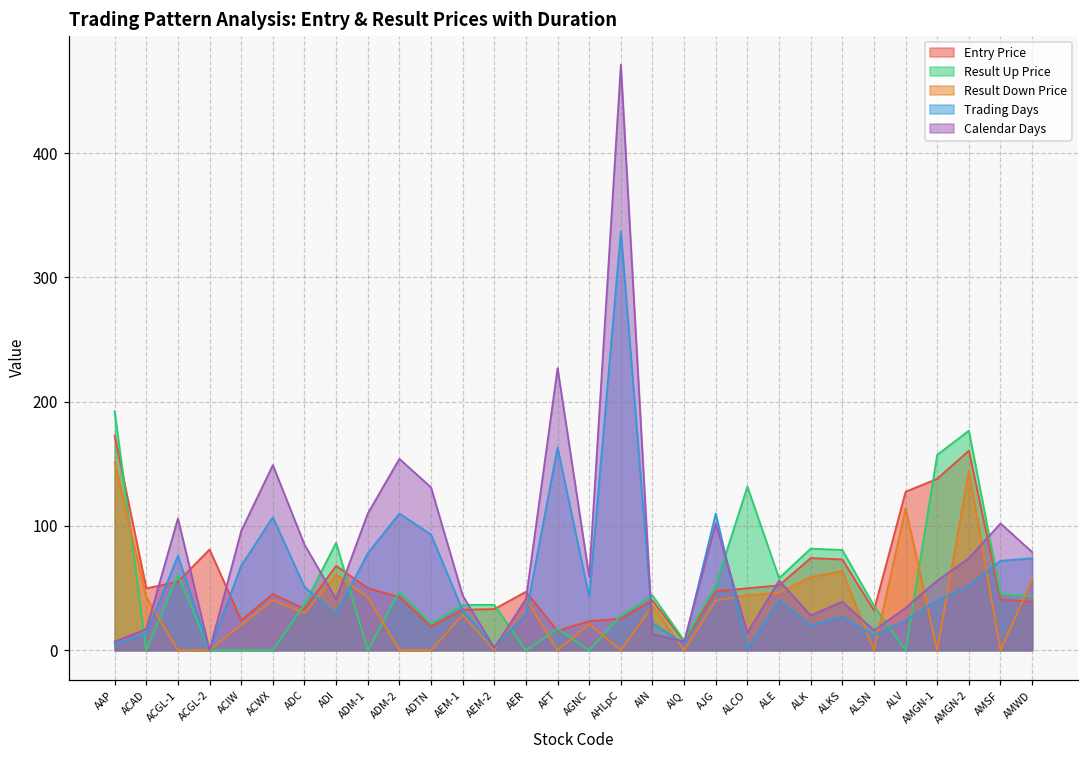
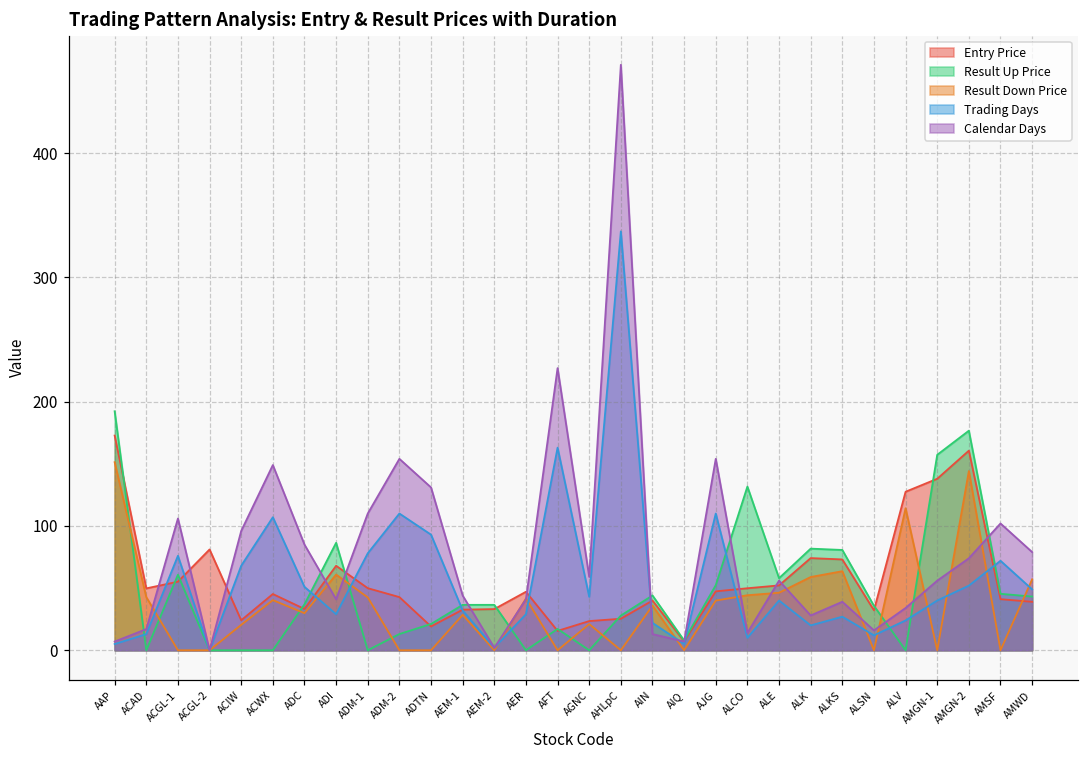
  {
    "Result Up Price": {
      "AAP": 192,
      "ACAD": 0,
      "ACGL-1": 61,
      "ACIW": 0,
      "ACWX": 0,
      "ADC": 37,
      "ADI": 86,
      "ADM-1": 0,
-     "ADM-2": 47,
+     "ADM-2": 13,
      "AEM-1": 37,
      "AEM-2": 37,
      "AER": 0,
      "AGNC": 0,
      "AHLpC": 28,
      "AIN": 44,
      "AJG": 52,
      "ALCO": 132,
      "ALK": 82,
      "ALKS": 81,
      "ALSN": 36,
      "ALV": 0,
      "AMGN-1": 157,
      "AMGN-2": 177,
      "AMSF": 45,
      "AMWD": 43
    },
    "Trading Days": {
      "ACAD": 13,
      "ACGL-1": 76,
      "ACIW": 68,
      "ACWX": 107,
      "ADC": 51,
      "ADI": 29,
      "ADM-1": 78,
      "ADM-2": 110,
      "ADTN": 93,
      "AER": 29,
      "AFT": 163,
      "AGNC": 43,
      "AHLpC": 337,
      "AIN": 22,
      "AJG": 110,
-     "ALCO": 1,
+     "ALCO": 10,
      "ALE": 40,
      "ALK": 20,
      "ALKS": 27,
      "ALSN": 12,
      "ALV": 24,
      "AMGN-1": 40,
      "AMGN-2": 52,
      "AMSF": 72,
-     "AMWD": 74
+     "AMWD": 49
    },
    "Calendar Days": {
      "ACAD": 17,
      "ACGL-1": 106,
      "ACIW": 96,
      "ACWX": 149,
      "ADC": 85,
      "ADI": 41,
      "ADM-1": 110,
      "ADM-2": 154,
      "ADTN": 131,
      "AEM-1": 44,
      "AFT": 227,
      "AGNC": 59,
      "AHLpC": 471,
      "AIN": 13,
-     "AJG": 102,
+     "AJG": 154,
      "ALCO": 14,
      "ALK": 28,
      "ALKS": 39,
      "ALSN": 16,
      "ALV": 34,
      "AMGN-1": 56,
      "AMGN-2": 74,
      "AMSF": 102,
      "AMWD": 79
    }
  }
